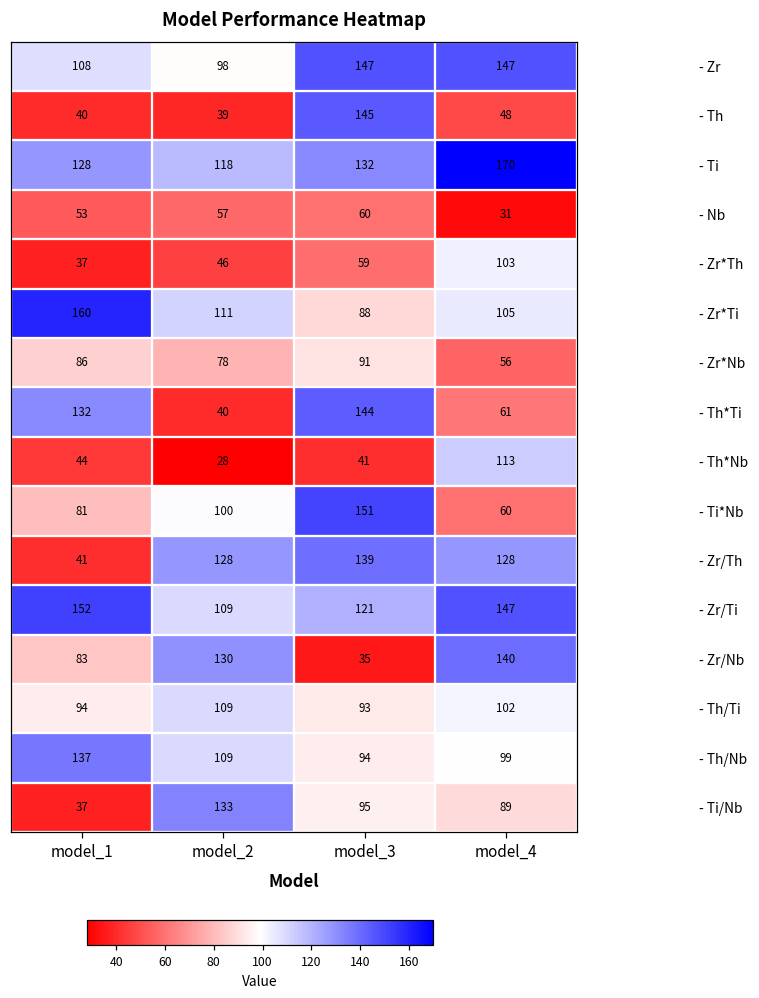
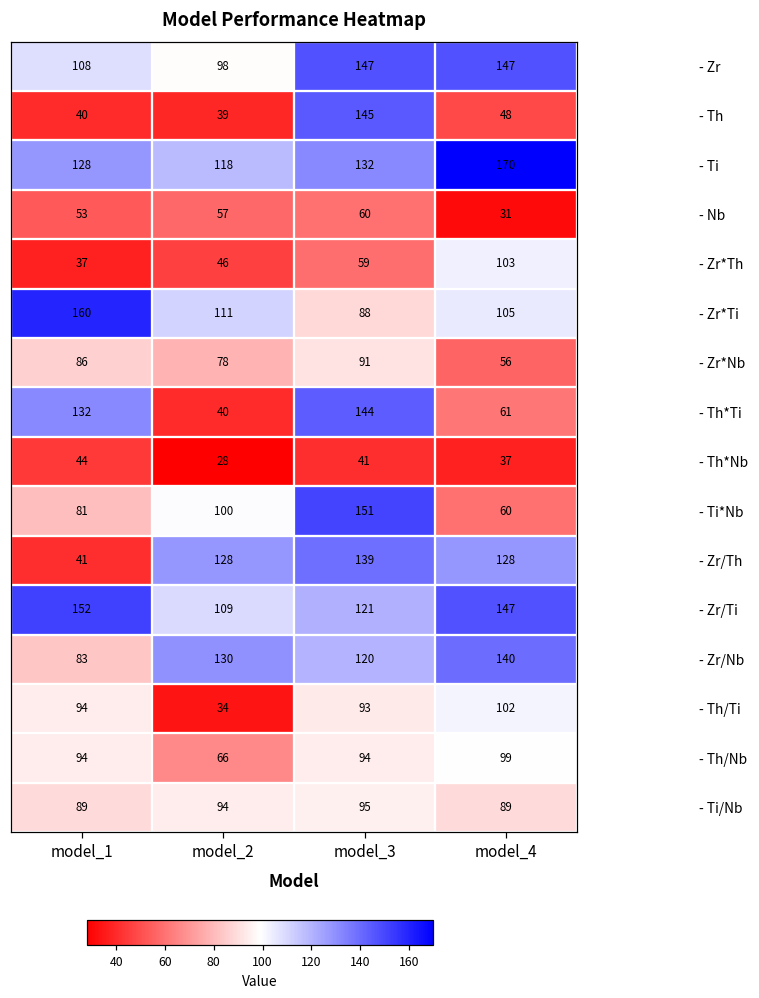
  {
    "- Zr": {
      "model_1": 108,
      "model_2": 98,
      "model_3": 147,
      "model_4": 147
    },
    "- Th": {
      "model_1": 40,
      "model_2": 39,
      "model_3": 145,
      "model_4": 48
    },
    "- Ti": {
      "model_1": 128,
      "model_2": 118,
      "model_3": 132,
      "model_4": 170
    },
    "- Nb": {
      "model_1": 53,
      "model_2": 57,
      "model_3": 60,
      "model_4": 31
    },
    "- Zr*Th": {
      "model_1": 37,
      "model_2": 46,
      "model_3": 59,
      "model_4": 103
    },
    "- Zr*Ti": {
      "model_1": 160,
      "model_2": 111,
      "model_3": 88,
      "model_4": 105
    },
    "- Zr*Nb": {
      "model_1": 86,
      "model_2": 78,
      "model_3": 91,
      "model_4": 56
    },
    "- Th*Ti": {
      "model_1": 132,
      "model_2": 40,
      "model_3": 144,
      "model_4": 61
    },
    "- Th*Nb": {
      "model_1": 44,
      "model_2": 28,
      "model_3": 41,
-     "model_4": 113
+     "model_4": 37
    },
    "- Ti*Nb": {
      "model_1": 81,
      "model_2": 100,
      "model_3": 151,
      "model_4": 60
    },
    "- Zr/Th": {
      "model_1": 41,
      "model_2": 128,
      "model_3": 139,
      "model_4": 128
    },
    "- Zr/Ti": {
      "model_1": 152,
      "model_2": 109,
      "model_3": 121,
      "model_4": 147
    },
    "- Zr/Nb": {
      "model_1": 83,
      "model_2": 130,
-     "model_3": 35,
+     "model_3": 120,
      "model_4": 140
    },
    "- Th/Ti": {
      "model_1": 94,
-     "model_2": 109,
+     "model_2": 34,
      "model_3": 93,
      "model_4": 102
    },
    "- Th/Nb": {
-     "model_1": 137,
-     "model_2": 109,
+     "model_1": 94,
+     "model_2": 66,
      "model_3": 94,
      "model_4": 99
    },
    "- Ti/Nb": {
-     "model_1": 37,
-     "model_2": 133,
+     "model_1": 89,
+     "model_2": 94,
      "model_3": 95,
      "model_4": 89
    }
  }
